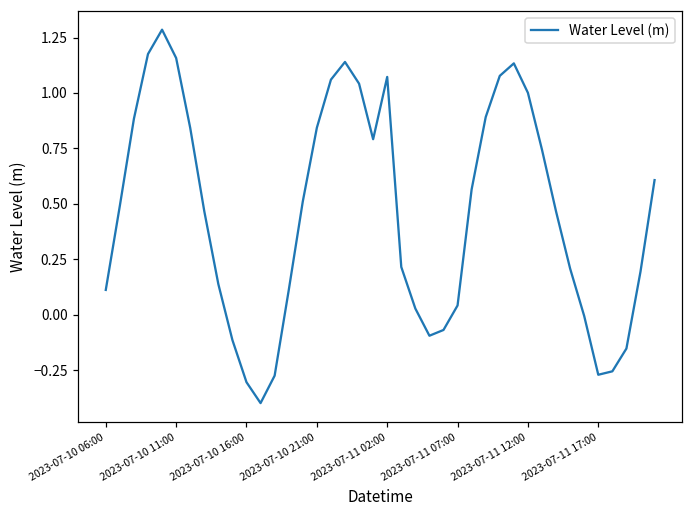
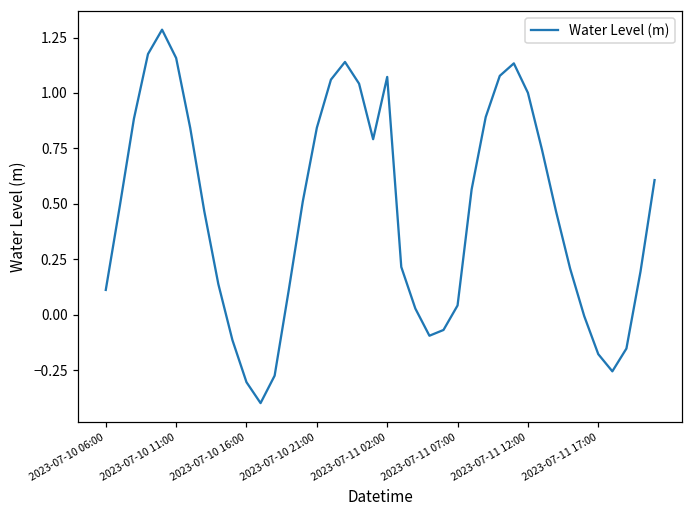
  {
    "2023-07-10 06:00": 0.11,
    "2023-07-10 11:00": 1.16,
    "2023-07-10 16:00": -0.30,
    "2023-07-10 21:00": 0.84,
    "2023-07-11 02:00": 1.07,
    "2023-07-11 07:00": 0.04,
    "2023-07-11 12:00": 1.00,
-   "2023-07-11 17:00": -0.27
+   "2023-07-11 17:00": -0.18
  }
